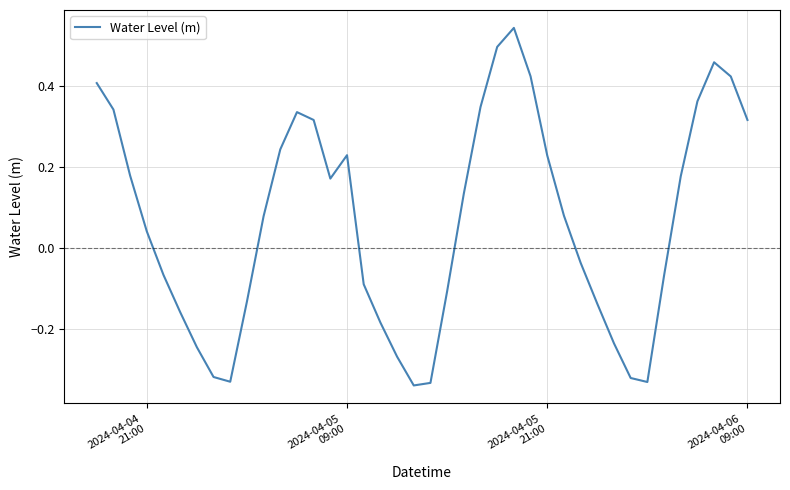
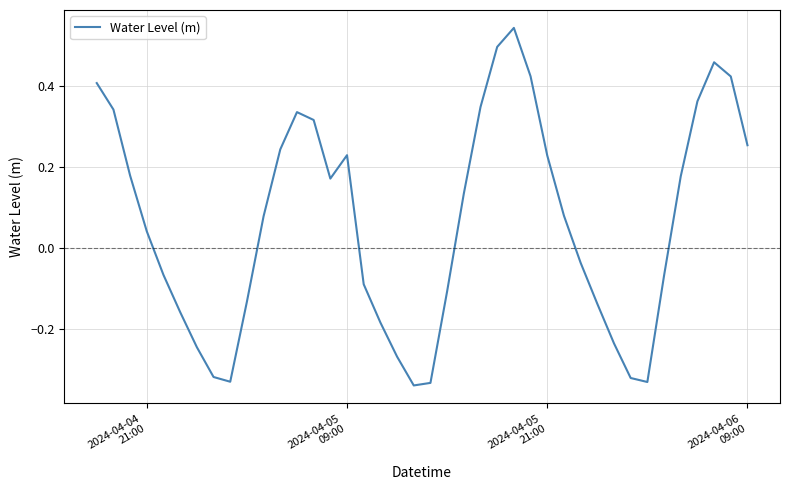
  {
    "2024-04-04 21:00": 0.04,
    "2024-04-05 09:00": 0.23,
    "2024-04-05 21:00": 0.23,
-   "2024-04-06 09:00": 0.32
+   "2024-04-06 09:00": 0.25
  }
